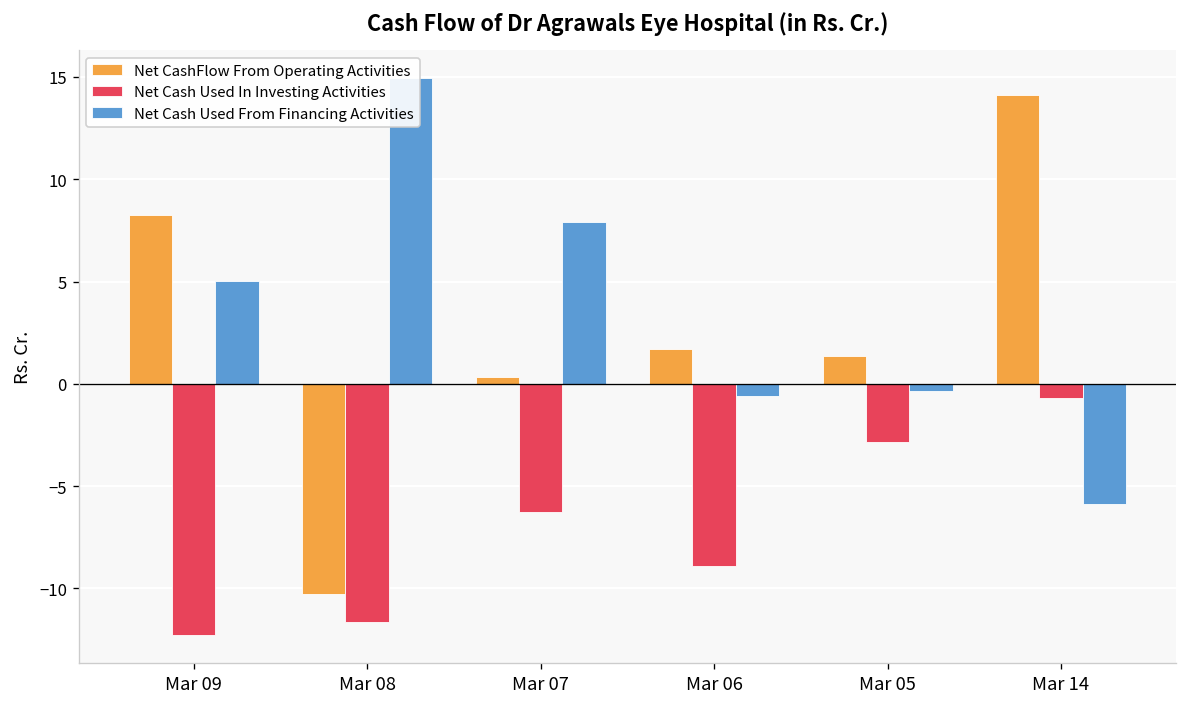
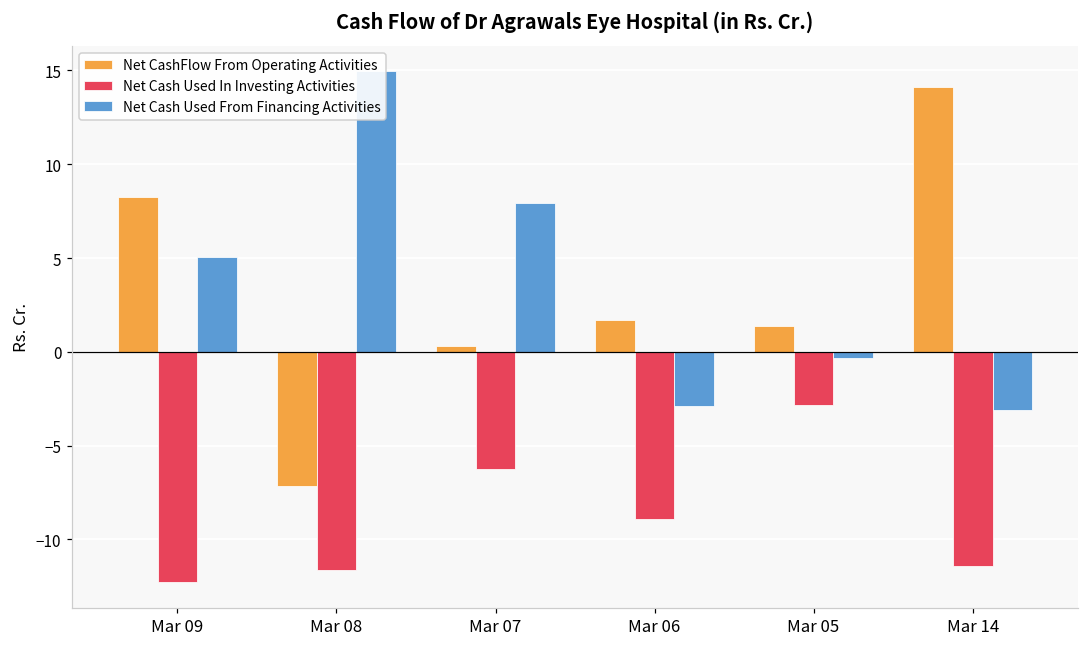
  {
    "Net CashFlow From Operating Activities": {
      "Mar 09": 8.2,
-     "Mar 08": -10.3,
+     "Mar 08": -7.1,
      "Mar 07": 0.3,
      "Mar 06": 1.7,
      "Mar 05": 1.4,
      "Mar 14": 14.1
    },
    "Net Cash Used In Investing Activities": {
      "Mar 09": -12.3,
      "Mar 08": -11.7,
      "Mar 07": -6.3,
      "Mar 06": -8.9,
      "Mar 05": -2.9,
-     "Mar 14": -0.7
+     "Mar 14": -11.4
    },
    "Net Cash Used From Financing Activities": {
      "Mar 09": 5.1,
      "Mar 07": 7.9,
-     "Mar 06": -0.6,
+     "Mar 06": -2.9,
      "Mar 05": -0.4,
-     "Mar 14": -5.9
+     "Mar 14": -3.1
    }
  }
